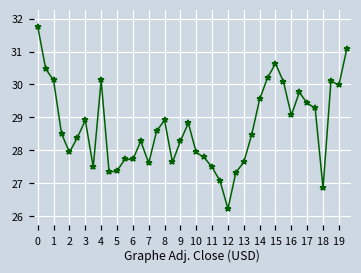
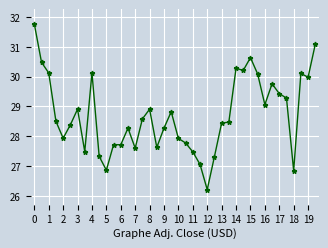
  {
    "0": 31.8,
    "1": 30.1,
    "2": 27.9,
    "3": 28.9,
    "4": 30.1,
-   "5": 27.4,
+   "5": 26.9,
    "6": 27.7,
    "7": 27.6,
    "8": 28.9,
    "9": 28.3,
    "10": 27.9,
    "11": 27.5,
    "12": 26.2,
-   "13": 27.6,
-   "14": 29.5,
+   "13": 28.4,
+   "14": 30.3,
    "15": 30.6,
    "16": 29.1,
    "17": 29.4,
    "18": 26.8,
    "19": 30.0
  }
